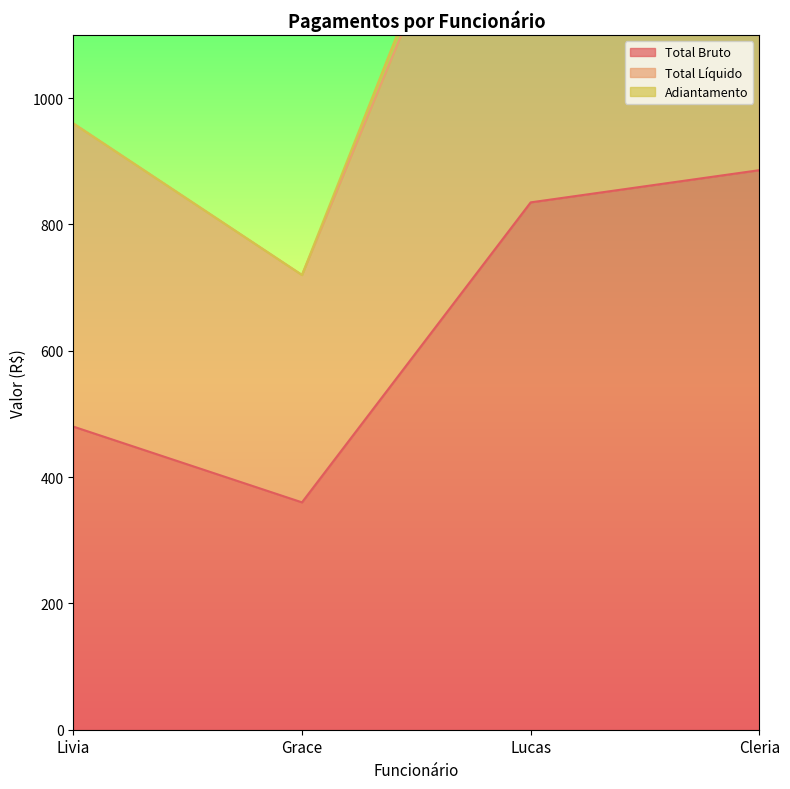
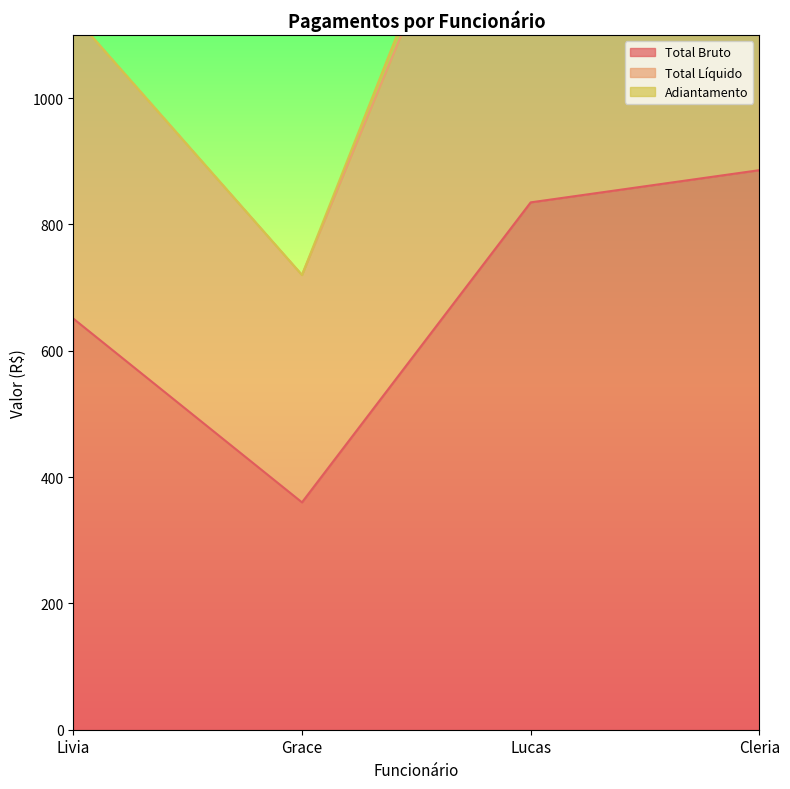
  {
    "Total Bruto": {
-     "Livia": 480,
+     "Livia": 650,
      "Grace": 360,
      "Lucas": 840,
      "Cleria": 890
    }
  }
